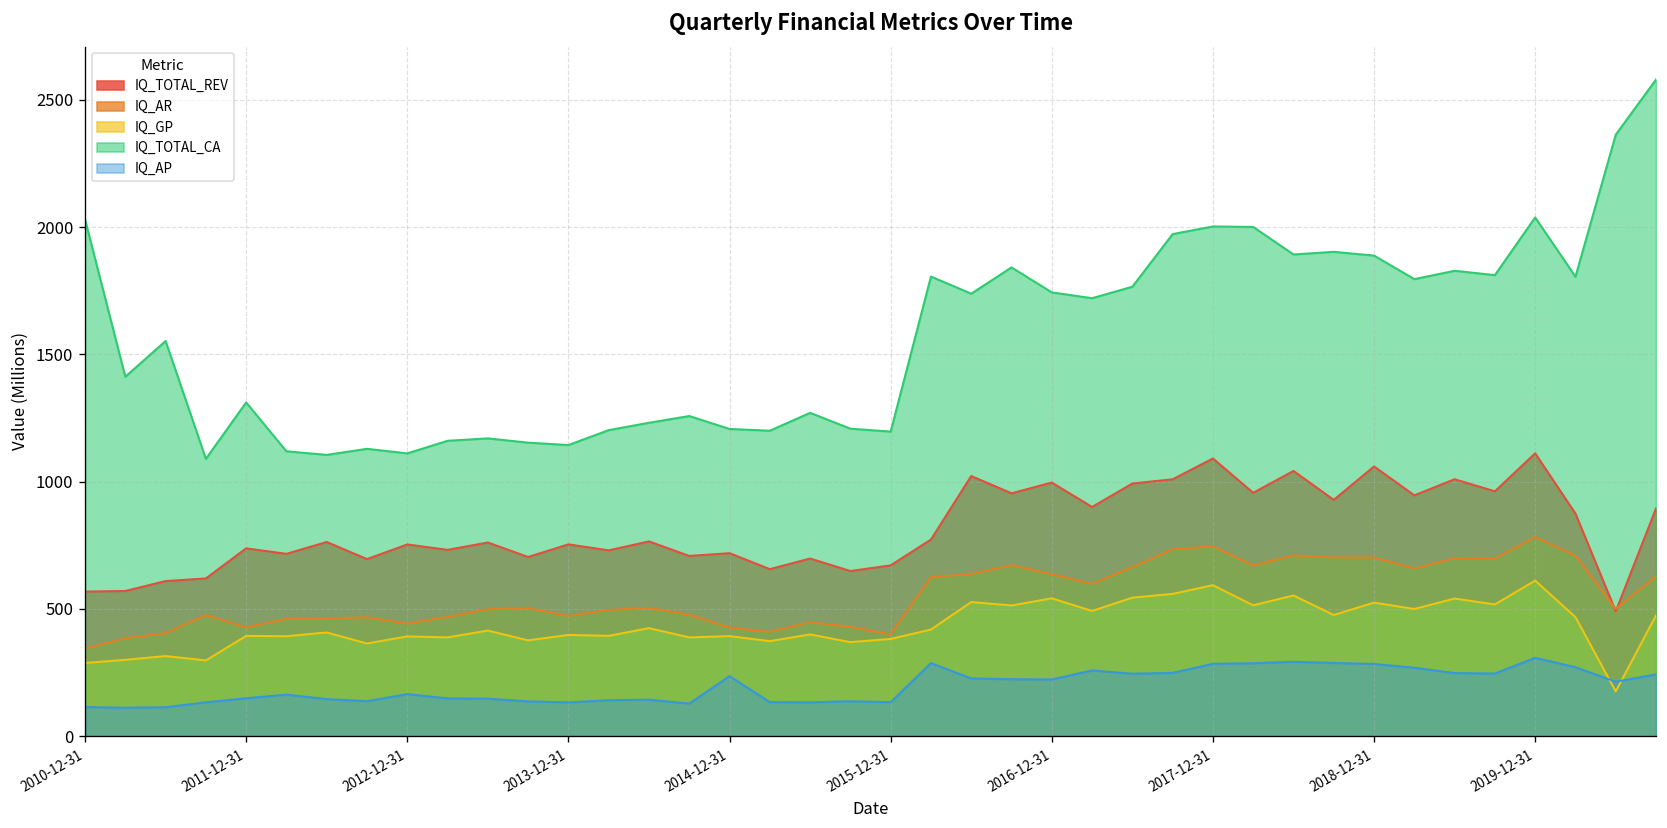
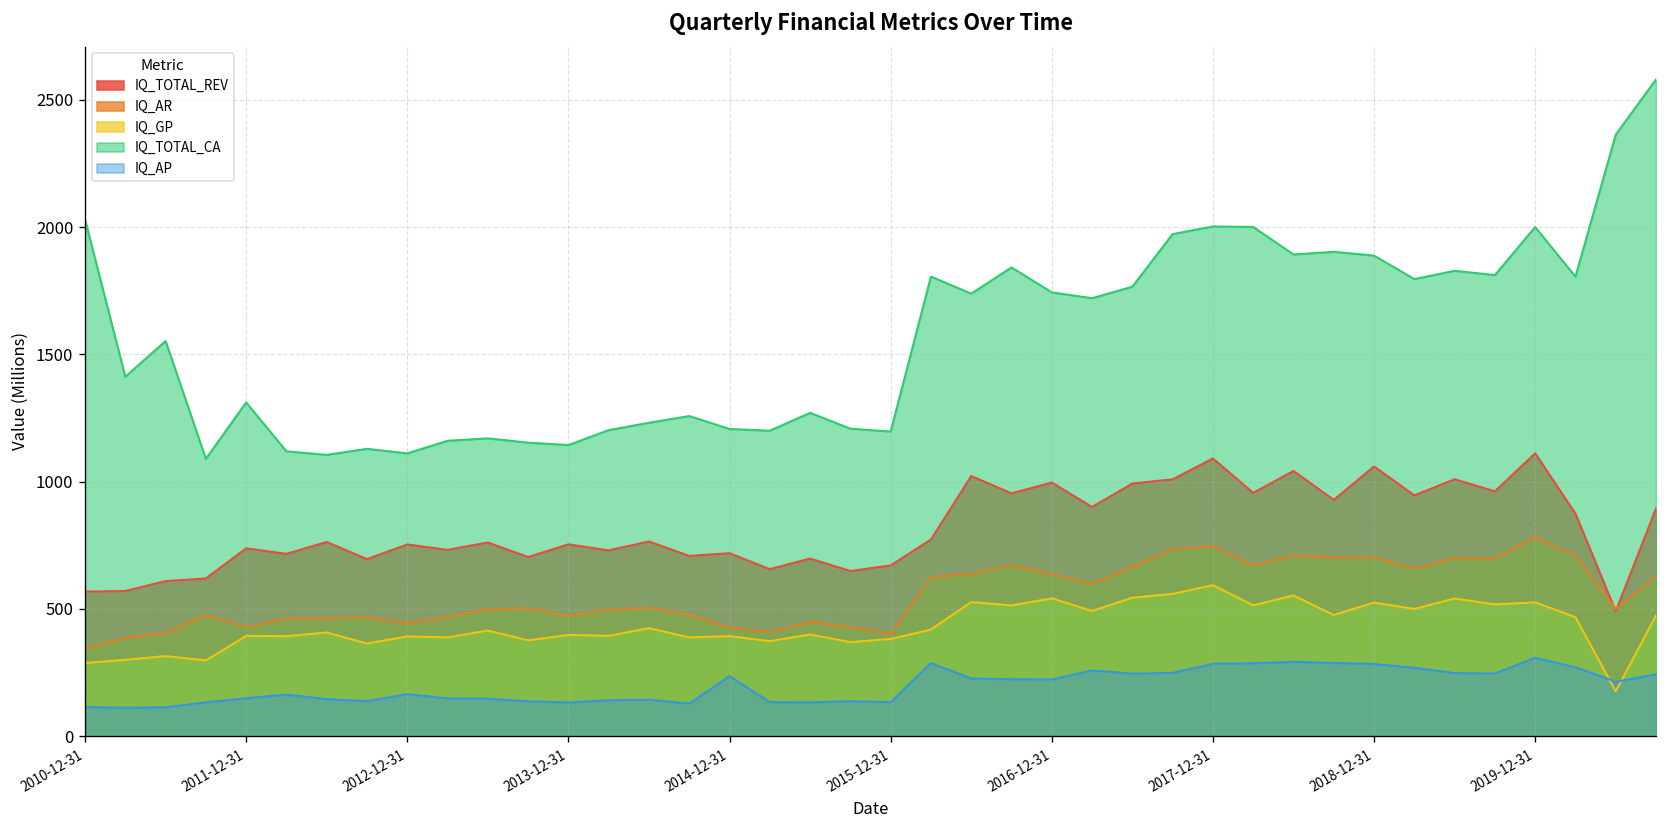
  {
    "IQ_GP": {
      "2010-12-31": 290,
      "2011-12-31": 390,
      "2012-12-31": 390,
      "2013-12-31": 400,
      "2014-12-31": 390,
      "2015-12-31": 380,
      "2016-12-31": 540,
      "2017-12-31": 590,
      "2018-12-31": 520,
-     "2019-12-31": 610
+     "2019-12-31": 530
    },
    "IQ_TOTAL_CA": {
      "2010-12-31": 2030,
      "2011-12-31": 1310,
      "2012-12-31": 1110,
      "2013-12-31": 1140,
      "2014-12-31": 1210,
      "2015-12-31": 1200,
      "2016-12-31": 1740,
      "2017-12-31": 2000,
      "2018-12-31": 1890,
-     "2019-12-31": 2040
+     "2019-12-31": 2000
    },
    "IQ_AP": {
      "2010-12-31": 110,
      "2011-12-31": 150,
      "2012-12-31": 170,
      "2013-12-31": 130,
      "2014-12-31": 240,
      "2015-12-31": 130,
      "2016-12-31": 220,
      "2017-12-31": 280,
      "2018-12-31": 280,
      "2019-12-31": 310
    }
  }
